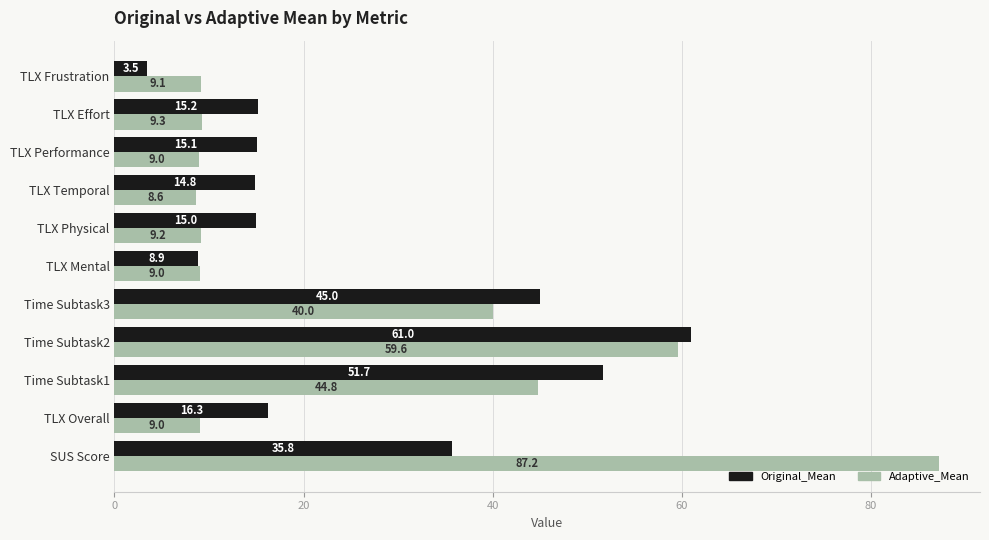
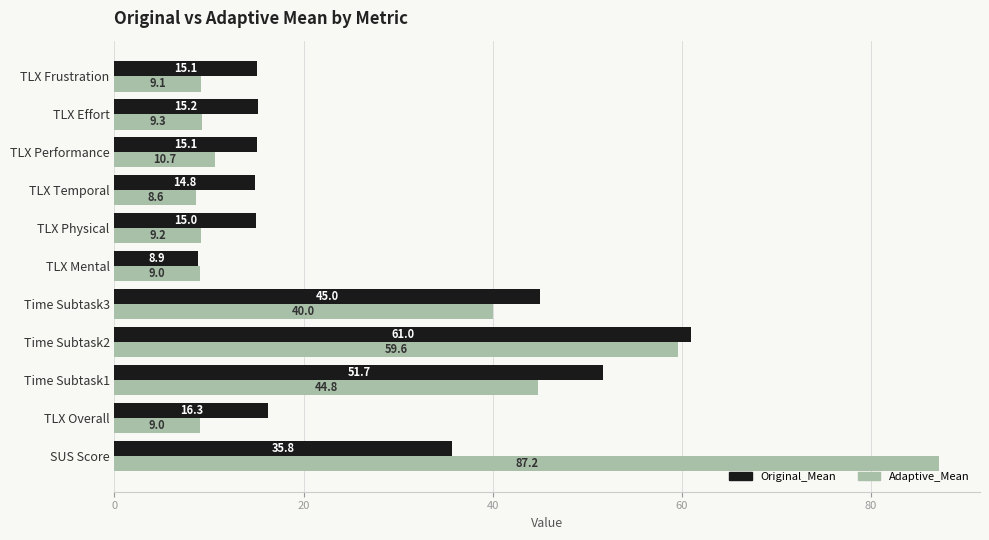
  {
    "Original_Mean": {
-     "TLX Frustration": 3.5,
+     "TLX Frustration": 15.1,
      "TLX Effort": 15.2,
      "TLX Performance": 15.1,
      "TLX Temporal": 14.8,
      "TLX Physical": 15.0,
      "TLX Mental": 8.9,
      "Time Subtask3": 45.0,
      "Time Subtask2": 61.0,
      "Time Subtask1": 51.7,
      "TLX Overall": 16.3,
      "SUS Score": 35.8
    },
    "Adaptive_Mean": {
      "TLX Frustration": 9.1,
      "TLX Effort": 9.3,
-     "TLX Performance": 9.0,
+     "TLX Performance": 10.7,
      "TLX Temporal": 8.6,
      "TLX Physical": 9.2,
      "TLX Mental": 9.0,
      "Time Subtask3": 40.0,
      "Time Subtask2": 59.6,
      "Time Subtask1": 44.8,
      "TLX Overall": 9.0,
      "SUS Score": 87.2
    }
  }
